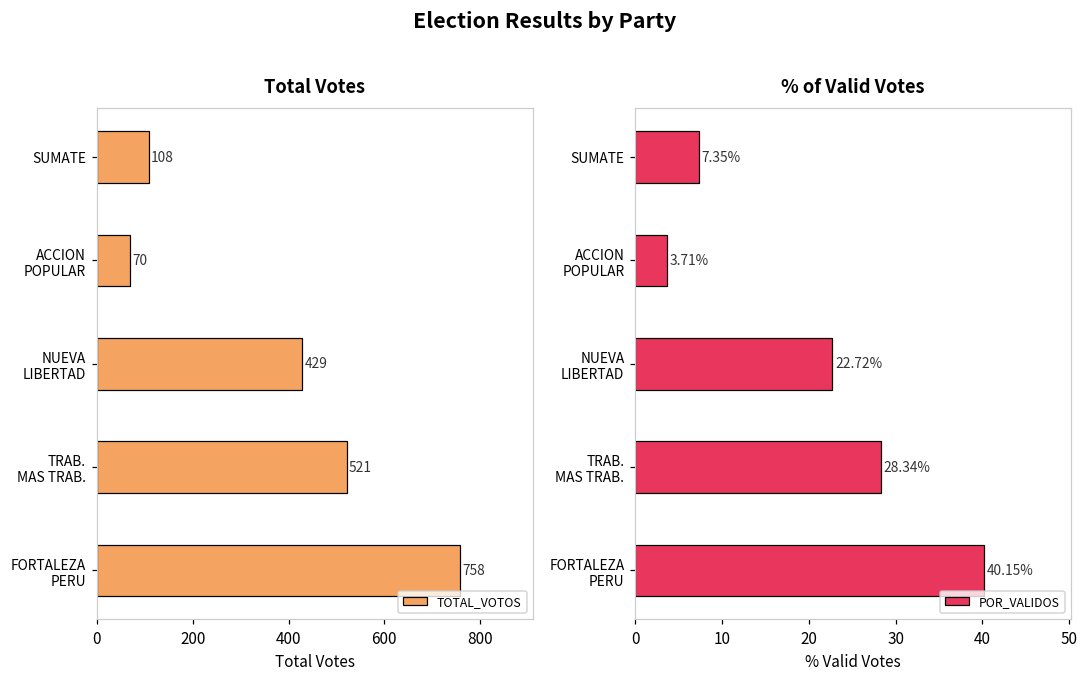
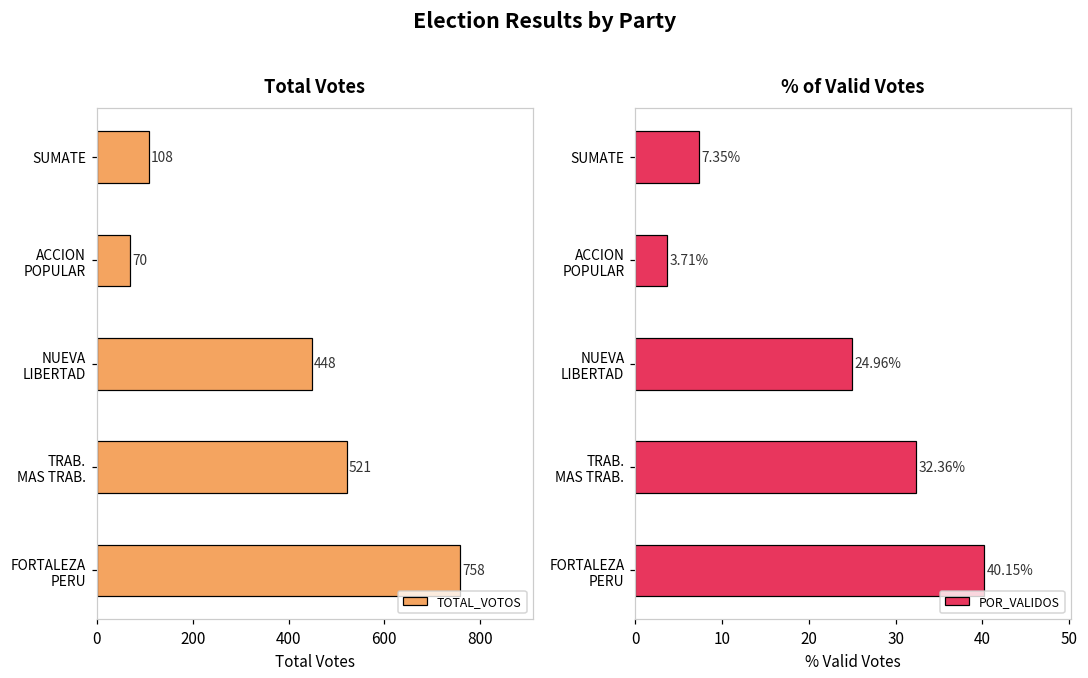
  {
    "Total Votes": {
      "SUMATE": "108",
      "ACCION POPULAR": "70",
-     "NUEVA LIBERTAD": "429",
+     "NUEVA LIBERTAD": "448",
      "TRAB. MAS TRAB.": "521",
      "FORTALEZA PERU": "758"
    },
    "% of Valid Votes": {
      "SUMATE": "7.35%",
      "ACCION POPULAR": "3.71%",
-     "NUEVA LIBERTAD": "22.72%",
-     "TRAB. MAS TRAB.": "28.34%",
+     "NUEVA LIBERTAD": "24.96%",
+     "TRAB. MAS TRAB.": "32.36%",
      "FORTALEZA PERU": "40.15%"
    }
  }
